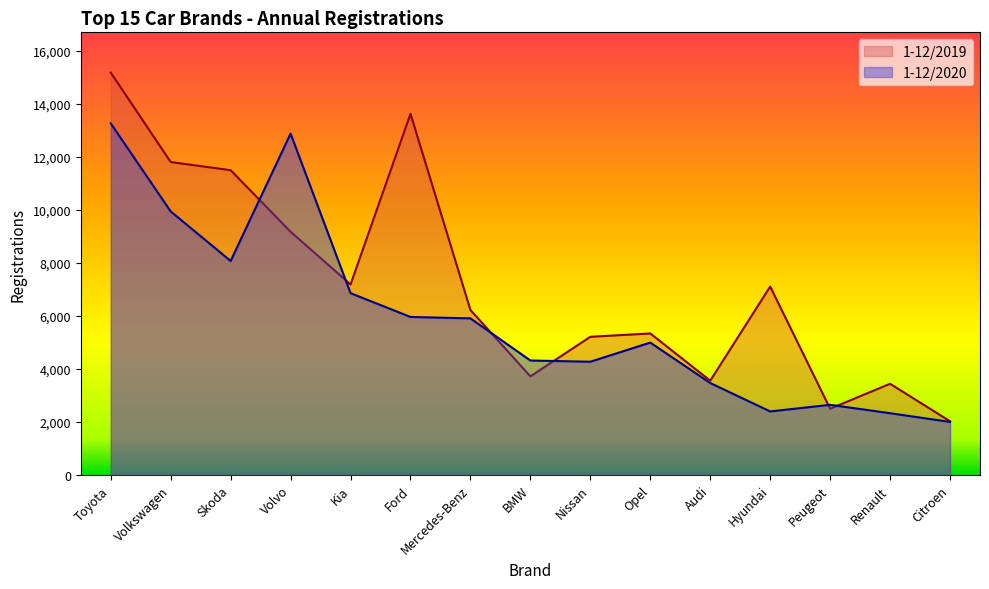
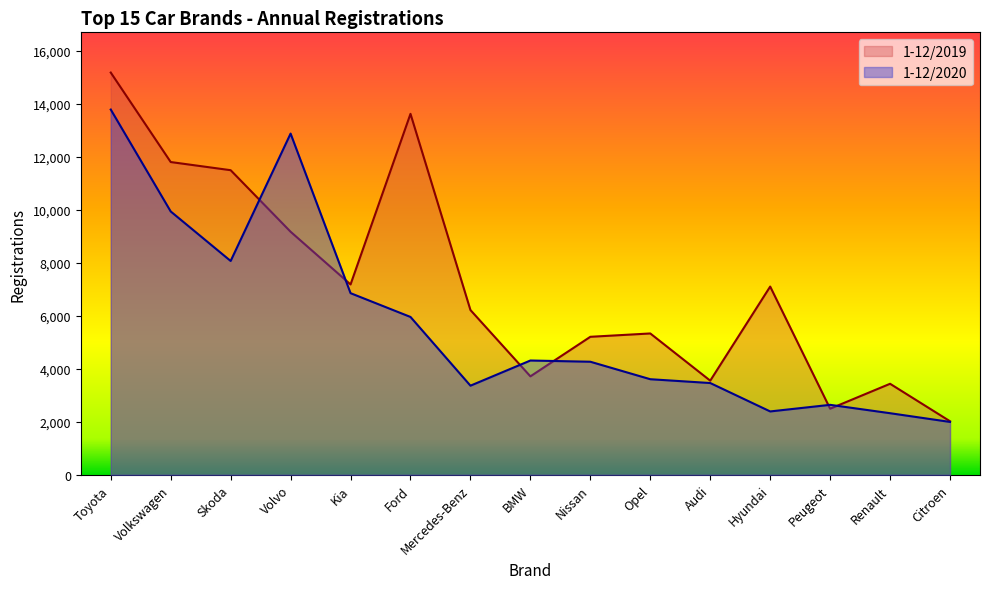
  {
    "1-12/2019": {
      "Toyota": "15,200",
      "Volkswagen": "11,800",
      "Skoda": "11,500",
      "Volvo": "9,200",
      "Kia": "7,200",
      "Ford": "13,600",
      "Mercedes-Benz": "6,200",
      "BMW": "3,700",
      "Nissan": "5,200",
      "Opel": "5,300",
      "Hyundai": "7,100",
      "Peugeot": "2,500",
      "Renault": "3,400"
    },
    "1-12/2020": {
-     "Toyota": "13,300",
+     "Toyota": "13,800",
      "Volkswagen": "9,900",
      "Skoda": "8,100",
      "Volvo": "12,900",
      "Kia": "6,900",
      "Ford": "6,000",
-     "Mercedes-Benz": "5,900",
+     "Mercedes-Benz": "3,400",
      "BMW": "4,300",
      "Nissan": "4,300",
-     "Opel": "5,000",
+     "Opel": "3,600",
      "Hyundai": "2,400",
      "Peugeot": "2,600",
      "Renault": "2,300"
    }
  }
